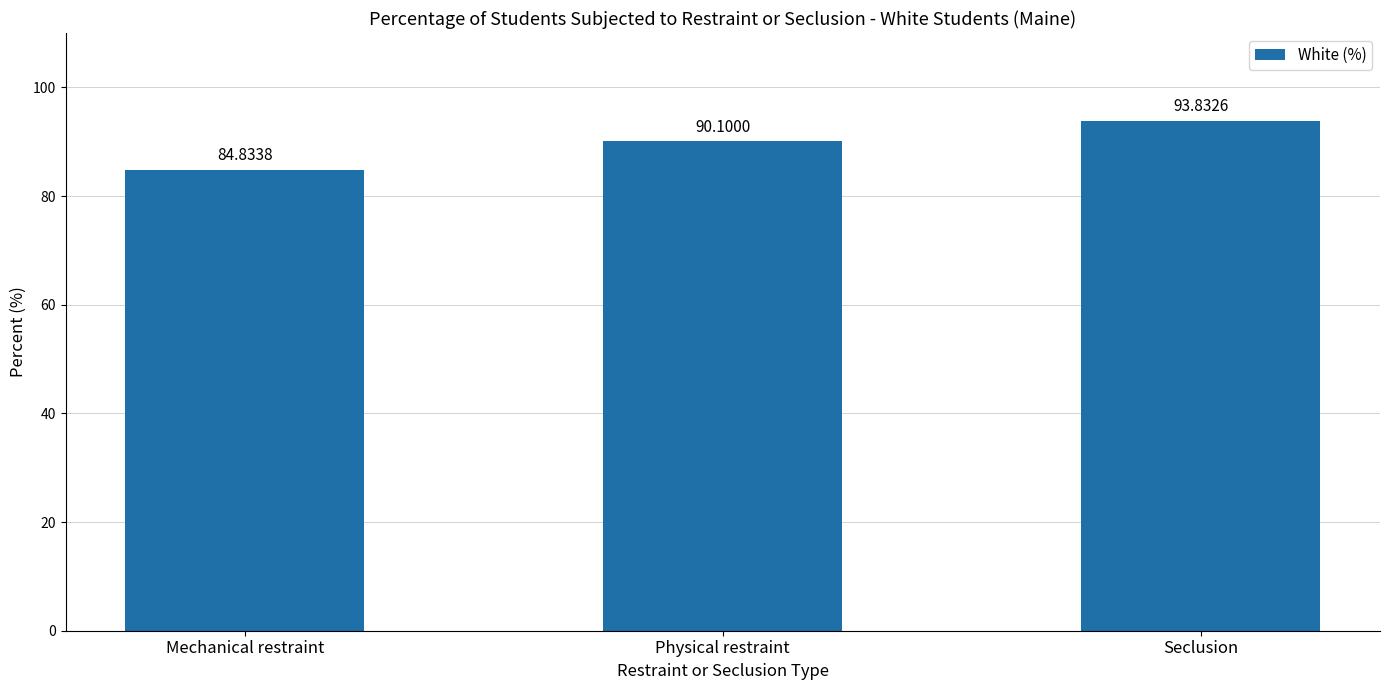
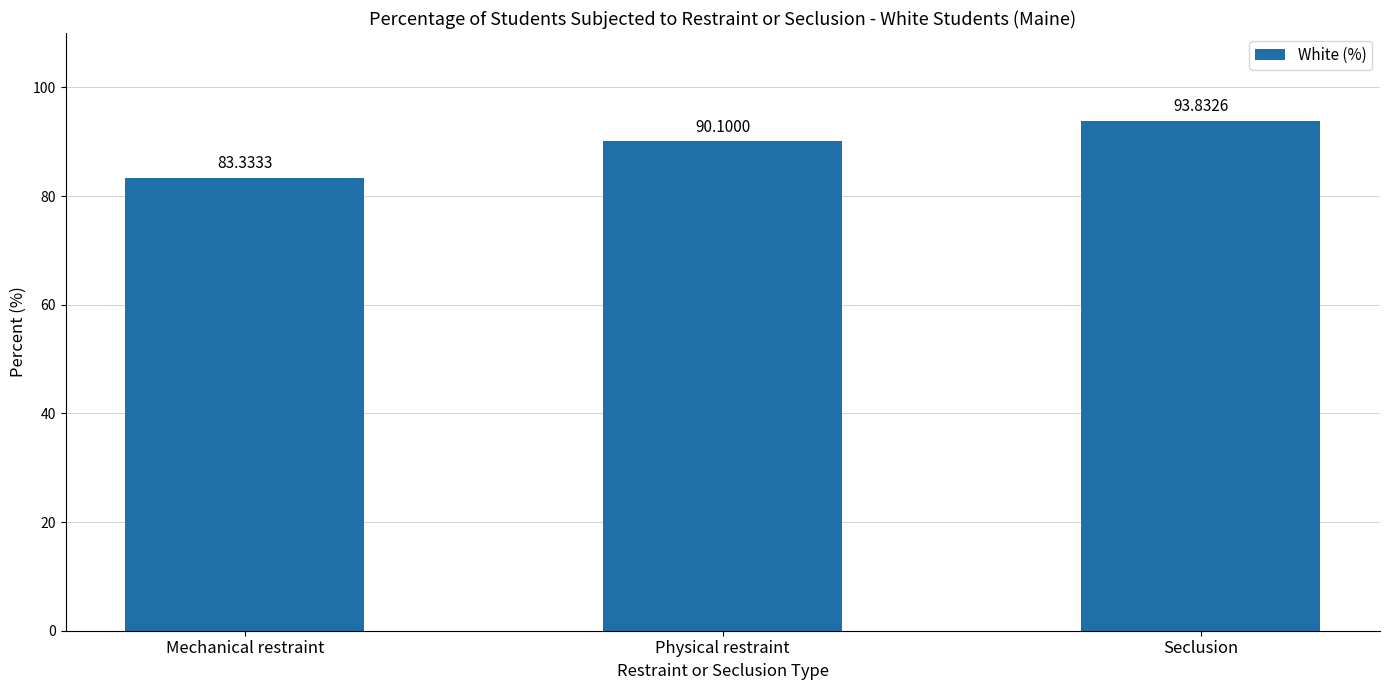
  {
-   "Mechanical restraint": 84.8338,
+   "Mechanical restraint": 83.3333,
    "Physical restraint": 90.1000,
    "Seclusion": 93.8326
  }
